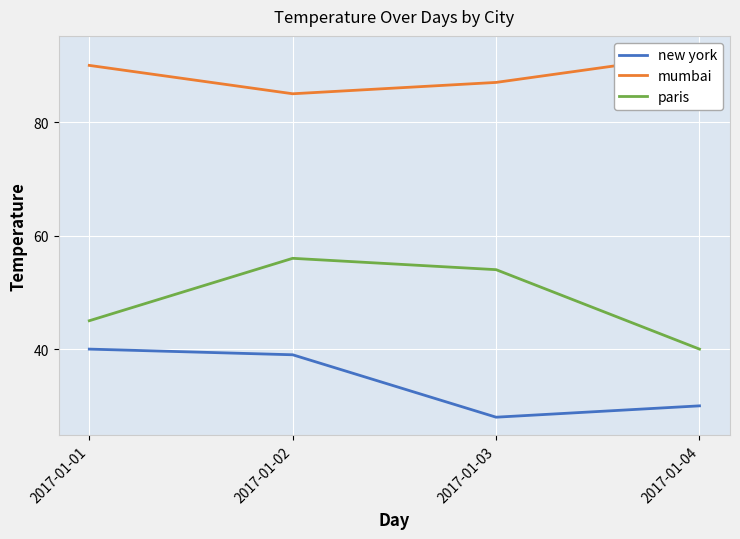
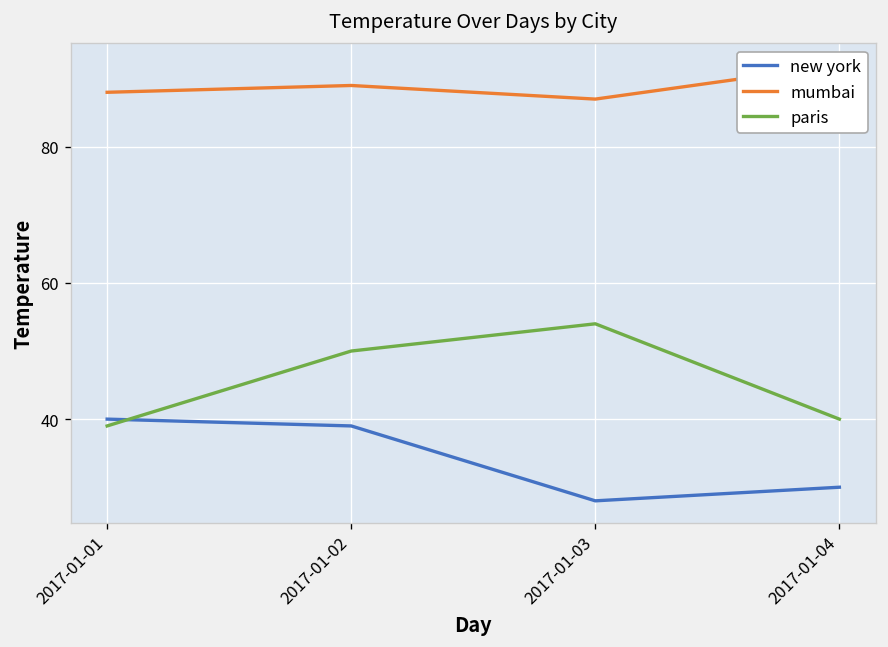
  {
    "new york": {
      "2017-01-01": 40,
      "2017-01-02": 39,
      "2017-01-03": 28,
      "2017-01-04": 30
    },
    "mumbai": {
-     "2017-01-01": 90,
-     "2017-01-02": 85,
+     "2017-01-01": 88,
+     "2017-01-02": 89,
      "2017-01-03": 87
    },
    "paris": {
-     "2017-01-01": 45,
-     "2017-01-02": 56,
+     "2017-01-01": 39,
+     "2017-01-02": 50,
      "2017-01-03": 54,
      "2017-01-04": 40
    }
  }
